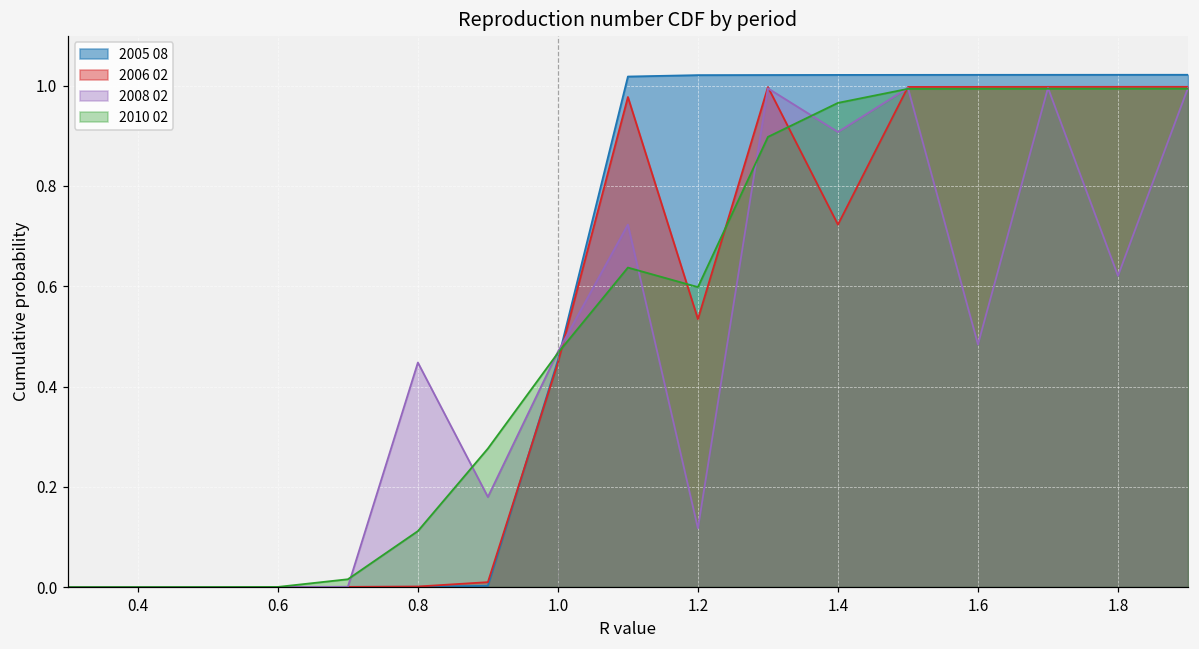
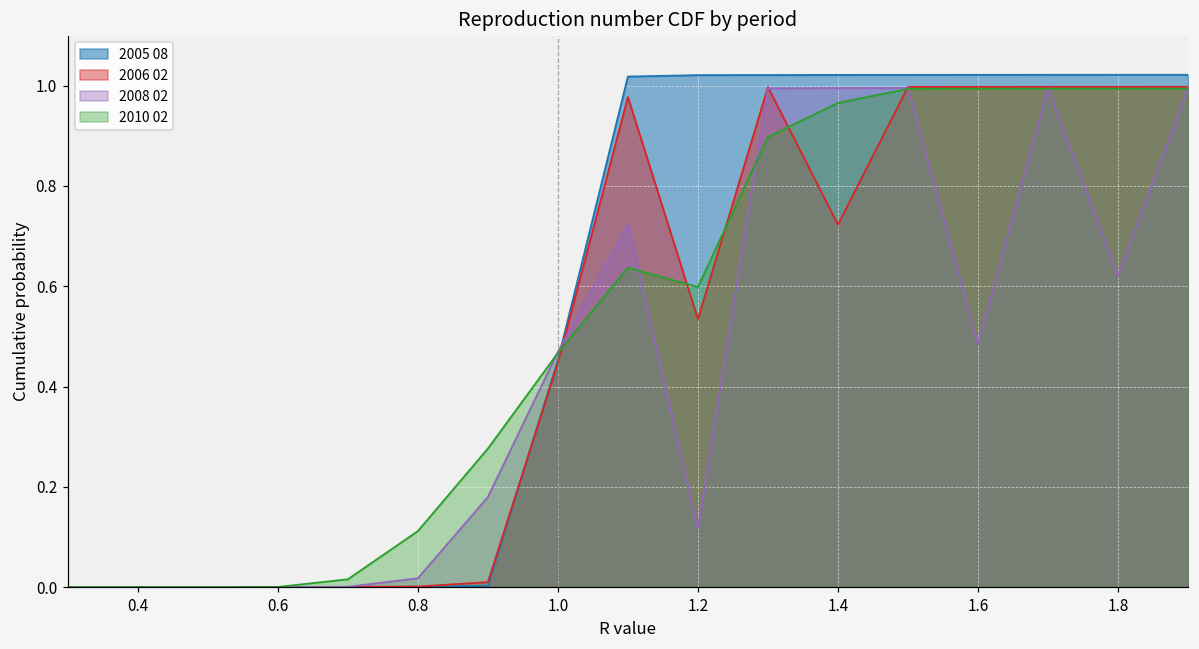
  {
    "2005 08": {
      "1.2": 1.02,
      "1.4": 1.02,
      "1.6": 1.02,
      "1.8": 1.02
    },
    "2006 02": {
      "1.2": 0.53,
      "1.4": 0.72
    },
    "2008 02": {
-     "0.8": 0.45,
+     "0.8": 0.02,
      "1.2": 0.12,
-     "1.4": 0.91,
+     "1.4": 1.00,
      "1.6": 0.48,
      "1.8": 0.62
    },
    "2010 02": {
      "0.8": 0.11,
      "1.2": 0.60,
      "1.4": 0.97
    }
  }
